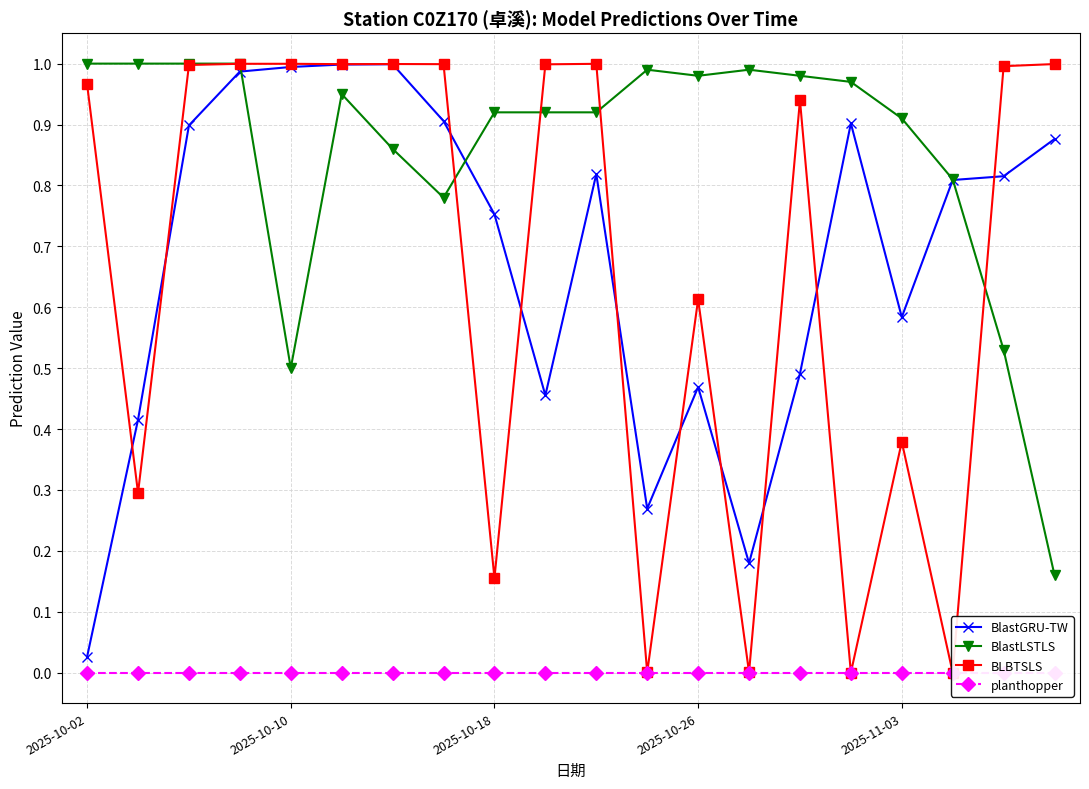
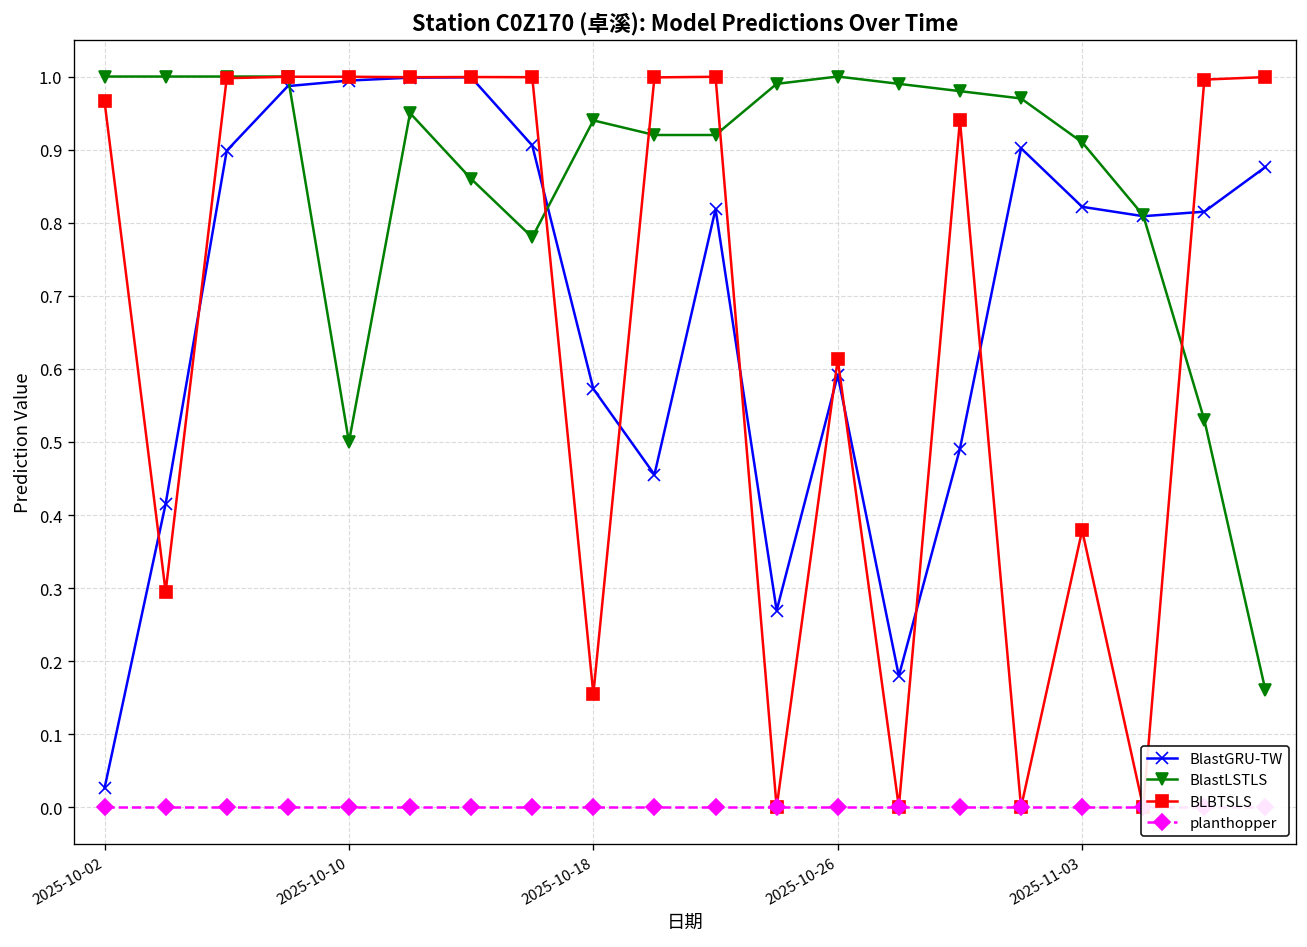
  {
    "BlastGRU-TW": {
      "2025-10-02": 0.03,
      "2025-10-10": 0.99,
-     "2025-10-18": 0.75,
-     "2025-10-26": 0.47,
-     "2025-11-03": 0.58
+     "2025-10-18": 0.57,
+     "2025-10-26": 0.59,
+     "2025-11-03": 0.82
    },
    "BlastLSTLS": {
      "2025-10-02": 1.00,
      "2025-10-10": 0.50,
-     "2025-10-18": 0.92,
-     "2025-10-26": 0.98,
+     "2025-10-18": 0.94,
+     "2025-10-26": 1.00,
      "2025-11-03": 0.91
    },
    "BLBTSLS": {
      "2025-10-02": 0.97,
      "2025-10-10": 1.00,
      "2025-10-18": 0.16,
      "2025-10-26": 0.61,
      "2025-11-03": 0.38
    },
    "planthopper": {
      "2025-10-02": 0.00,
      "2025-10-10": 0.00,
      "2025-10-18": 0.00,
      "2025-10-26": 0.00,
      "2025-11-03": 0.00
    }
  }
